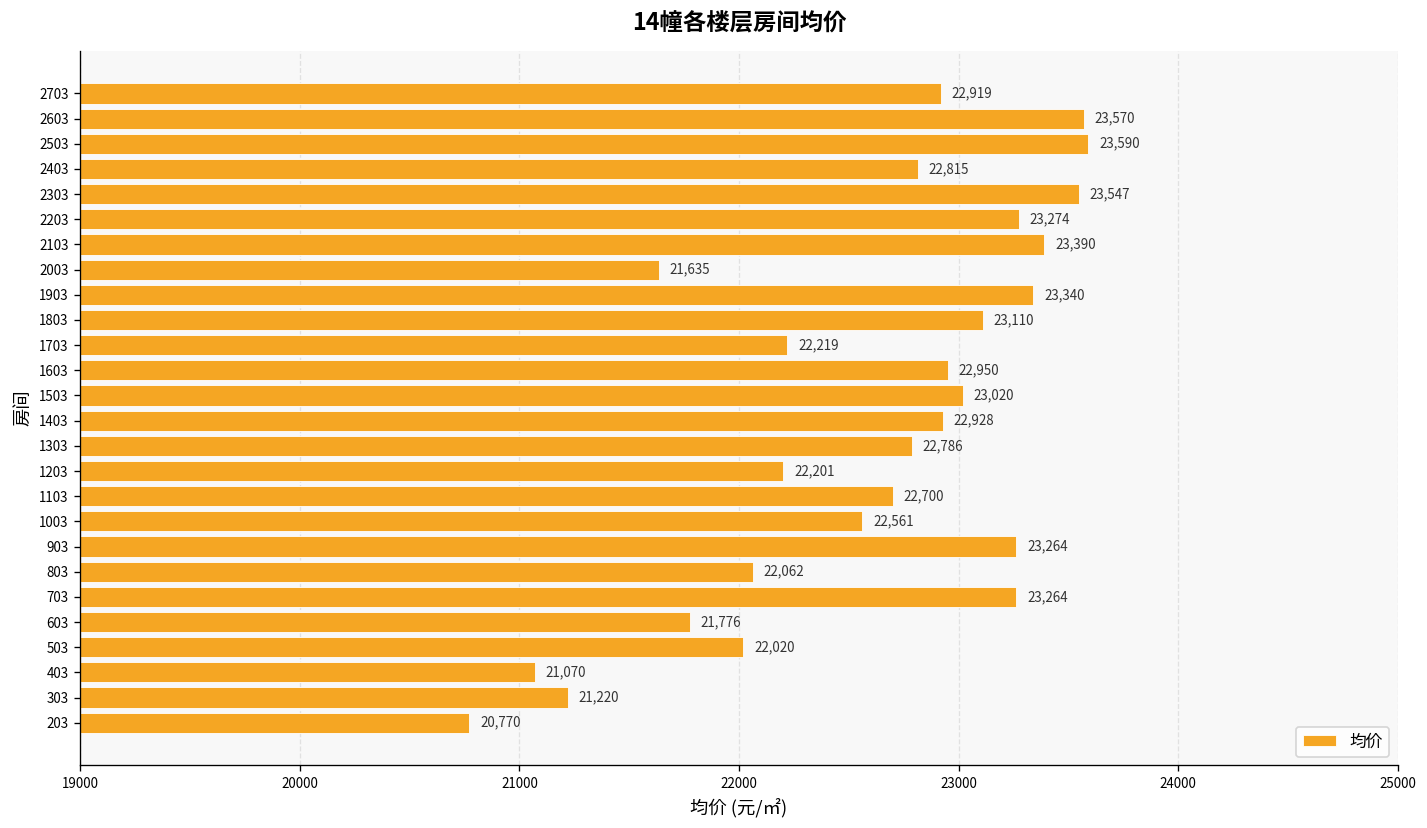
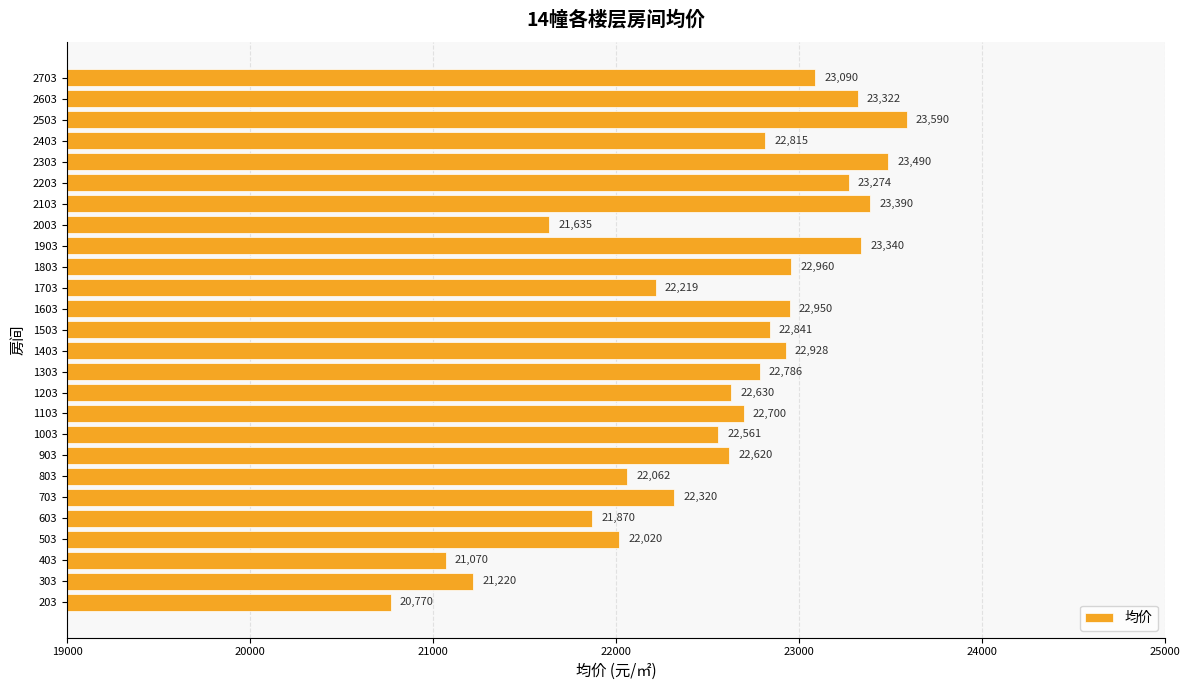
  {
-   "2703": "22,919",
-   "2603": "23,570",
+   "2703": "23,090",
+   "2603": "23,322",
    "2503": "23,590",
    "2403": "22,815",
-   "2303": "23,547",
+   "2303": "23,490",
    "2203": "23,274",
    "2103": "23,390",
    "2003": "21,635",
    "1903": "23,340",
-   "1803": "23,110",
+   "1803": "22,960",
    "1703": "22,219",
    "1603": "22,950",
-   "1503": "23,020",
+   "1503": "22,841",
    "1403": "22,928",
    "1303": "22,786",
-   "1203": "22,201",
+   "1203": "22,630",
    "1103": "22,700",
    "1003": "22,561",
-   "903": "23,264",
+   "903": "22,620",
    "803": "22,062",
-   "703": "23,264",
-   "603": "21,776",
+   "703": "22,320",
+   "603": "21,870",
    "503": "22,020",
    "403": "21,070",
    "303": "21,220",
    "203": "20,770"
  }
